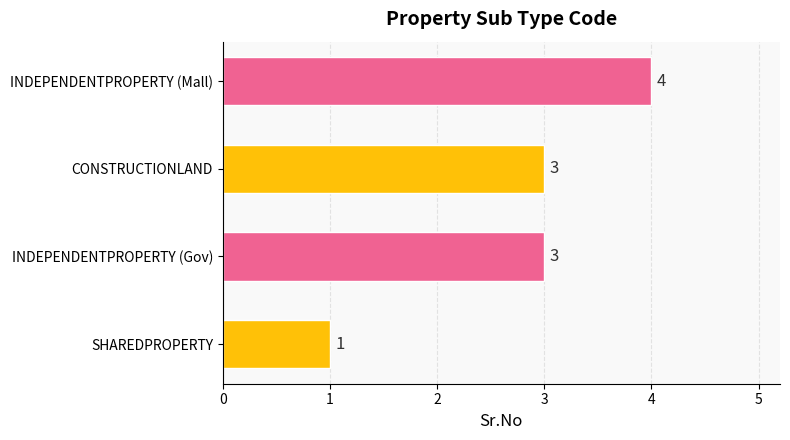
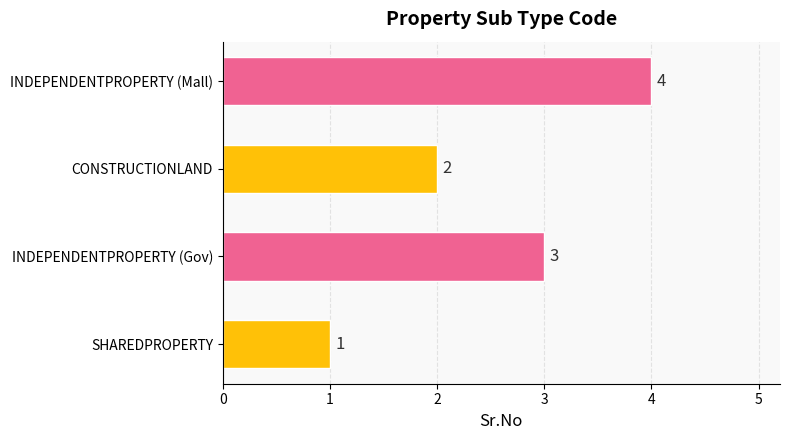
  {
    "INDEPENDENTPROPERTY (Mall)": 4,
-   "CONSTRUCTIONLAND": 3,
+   "CONSTRUCTIONLAND": 2,
    "INDEPENDENTPROPERTY (Gov)": 3,
    "SHAREDPROPERTY": 1
  }
